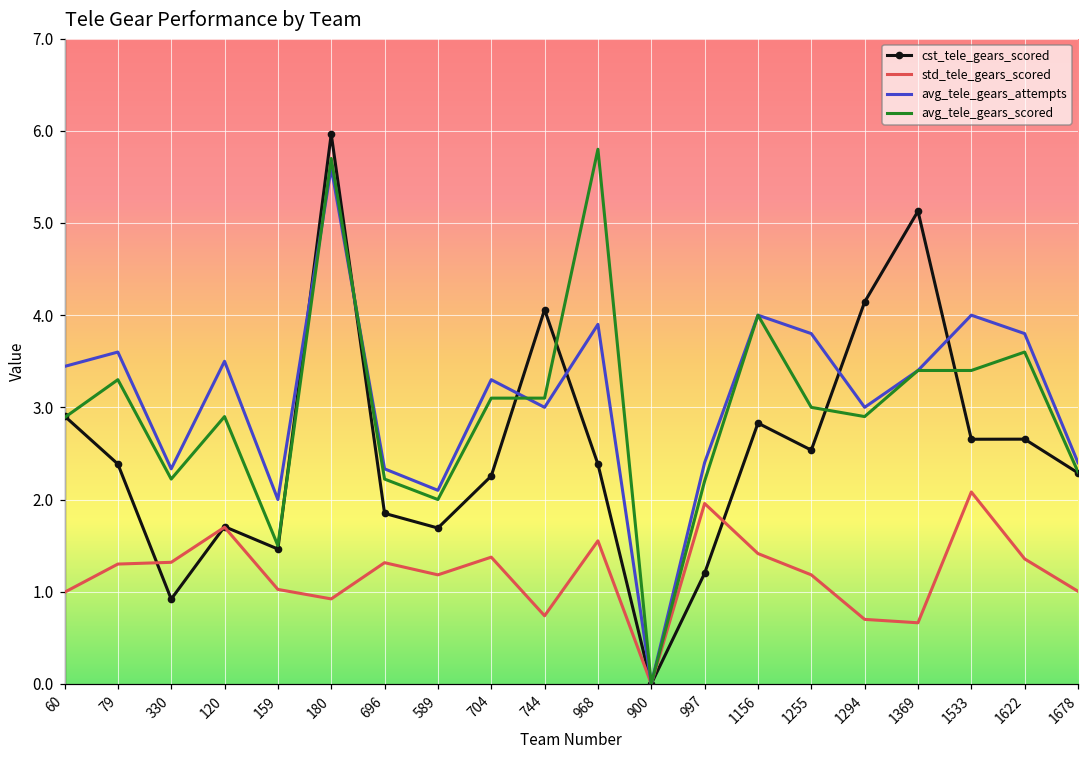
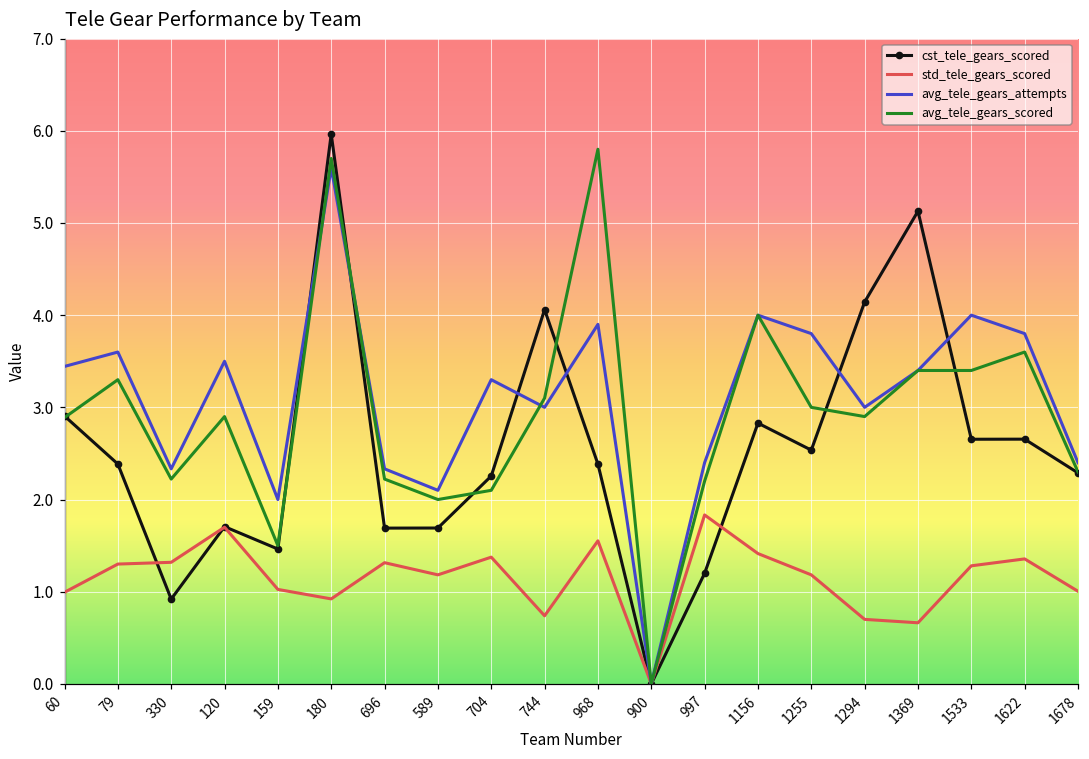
  {
    "cst_tele_gears_scored": {
      "79": 2.4,
      "330": 0.9,
      "159": 1.5,
      "180": 6.0,
-     "696": 1.9,
+     "696": 1.7,
      "589": 1.7,
      "704": 2.3,
      "744": 4.1,
      "968": 2.4,
      "997": 1.2,
      "1156": 2.8,
      "1255": 2.5,
      "1294": 4.1,
      "1369": 5.1,
      "1533": 2.7,
      "1622": 2.7
    },
    "std_tele_gears_scored": {
      "60": 1.0,
      "79": 1.3,
      "330": 1.3,
      "159": 1.0,
      "180": 0.9,
      "696": 1.3,
      "589": 1.2,
      "704": 1.4,
      "744": 0.7,
      "968": 1.6,
-     "997": 2.0,
+     "997": 1.8,
      "1156": 1.4,
      "1255": 1.2,
      "1294": 0.7,
      "1369": 0.7,
-     "1533": 2.1,
+     "1533": 1.3,
      "1622": 1.4,
      "1678": 1.0
    },
    "avg_tele_gears_attempts": {
      "60": 3.4,
      "79": 3.6,
      "330": 2.3,
      "120": 3.5,
      "159": 2.0,
      "180": 5.6,
      "696": 2.3,
      "589": 2.1,
      "704": 3.3,
      "744": 3.0,
      "968": 3.9,
      "997": 2.4,
      "1255": 3.8,
      "1294": 3.0,
      "1533": 4.0,
      "1622": 3.8,
      "1678": 2.4
    },
    "avg_tele_gears_scored": {
      "79": 3.3,
      "330": 2.2,
      "120": 2.9,
      "159": 1.5,
      "180": 5.7,
      "696": 2.2,
      "589": 2.0,
-     "704": 3.1,
+     "704": 2.1,
      "744": 3.1,
      "968": 5.8,
      "997": 2.2,
      "1255": 3.0,
      "1294": 2.9,
      "1533": 3.4,
      "1622": 3.6
    }
  }
